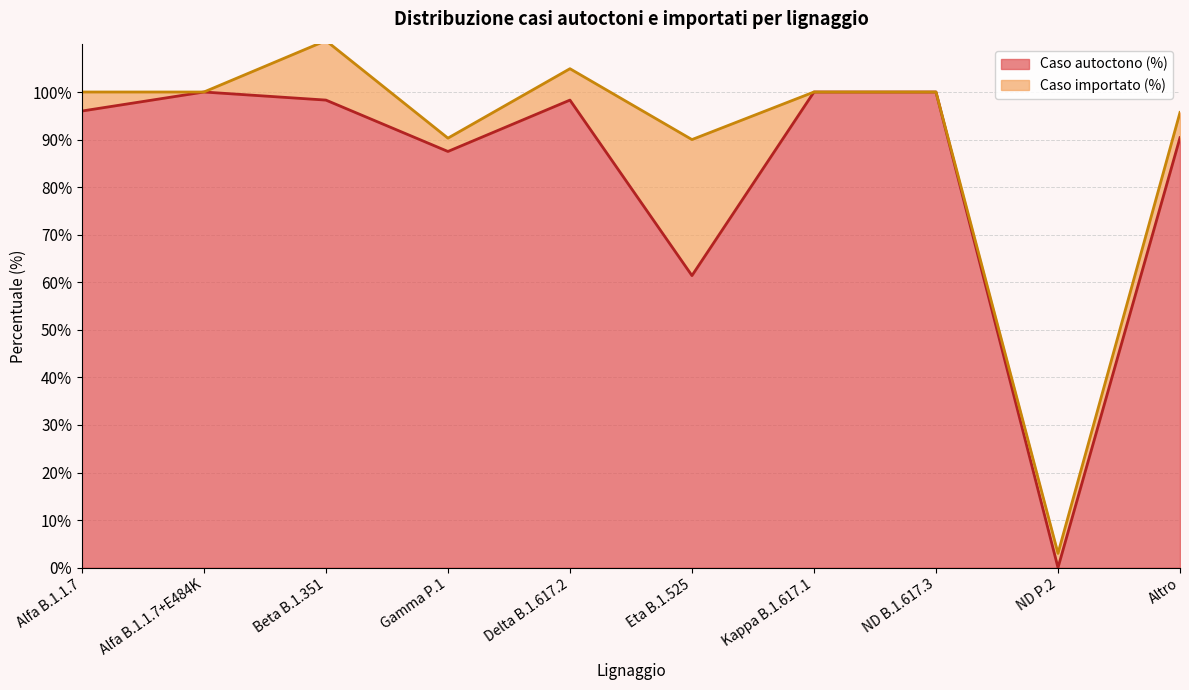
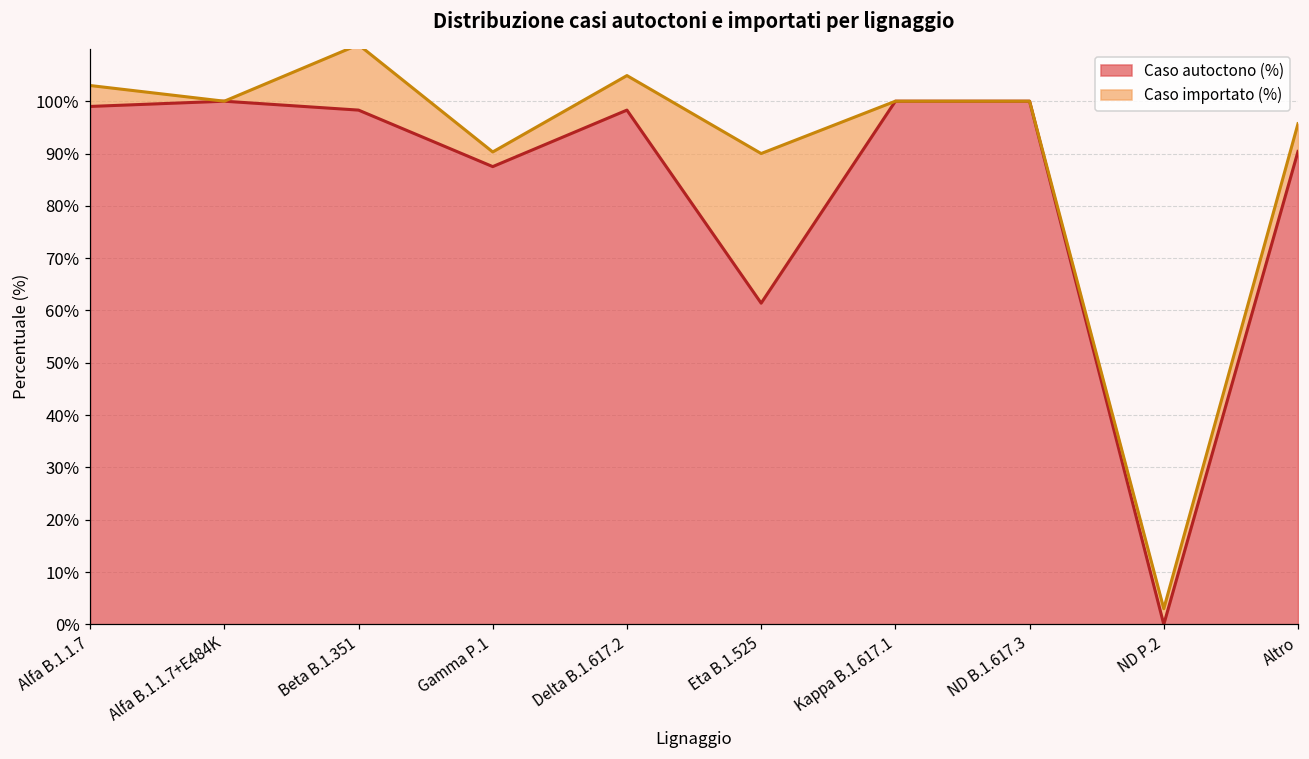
  {
    "Caso autoctono (%)": {
-     "Alfa B.1.1.7": "96%",
+     "Alfa B.1.1.7": "99%",
      "Beta B.1.351": "98%",
      "Gamma P.1": "88%",
      "Delta B.1.617.2": "98%",
      "Eta B.1.525": "61%",
      "ND P.2": "0%",
      "Altro": "90%"
    },
    "Caso importato (%)": {
      "Alfa B.1.1.7": "4%",
      "Gamma P.1": "3%",
      "Delta B.1.617.2": "7%",
      "Eta B.1.525": "29%",
      "ND P.2": "3%",
      "Altro": "5%"
    }
  }
